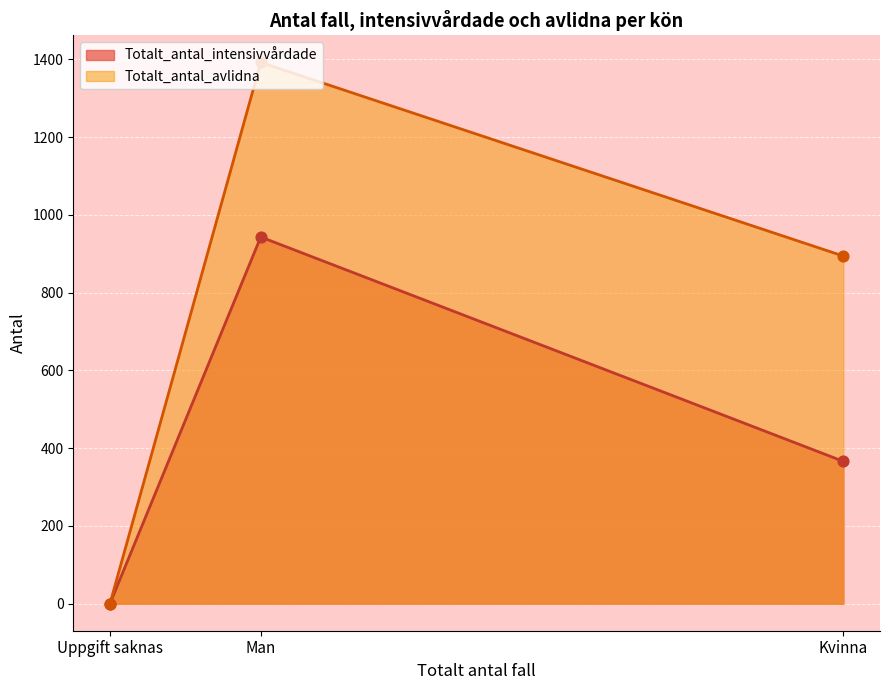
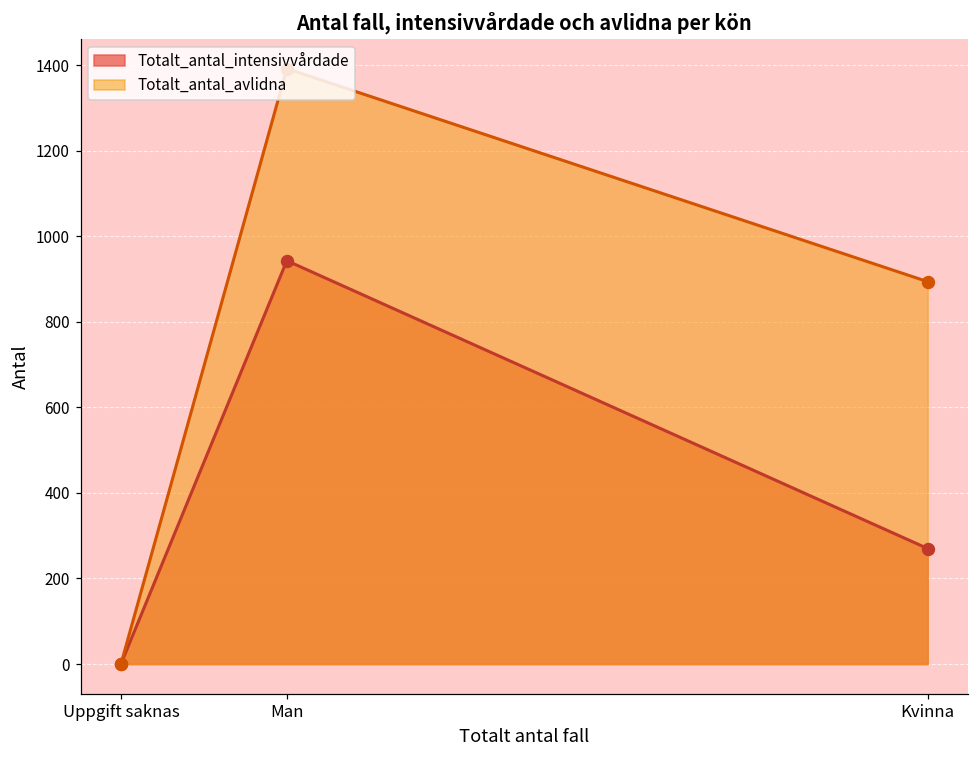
  {
    "Totalt_antal_intensivvårdade": {
      "Man": 940,
-     "Kvinna": 370
+     "Kvinna": 270
    },
    "Totalt_antal_avlidna": {
      "Kvinna": 890
    }
  }
